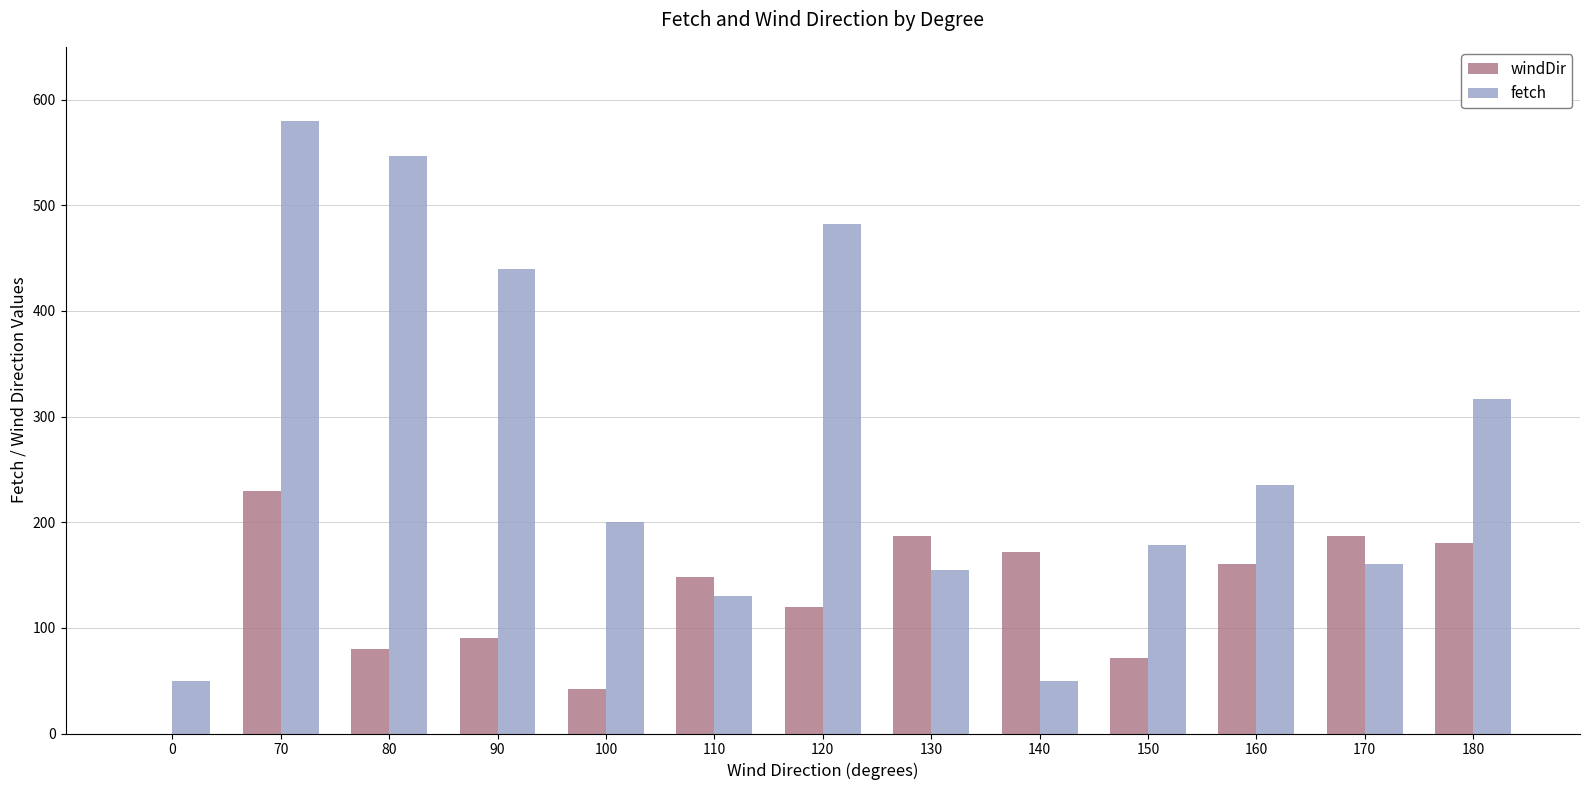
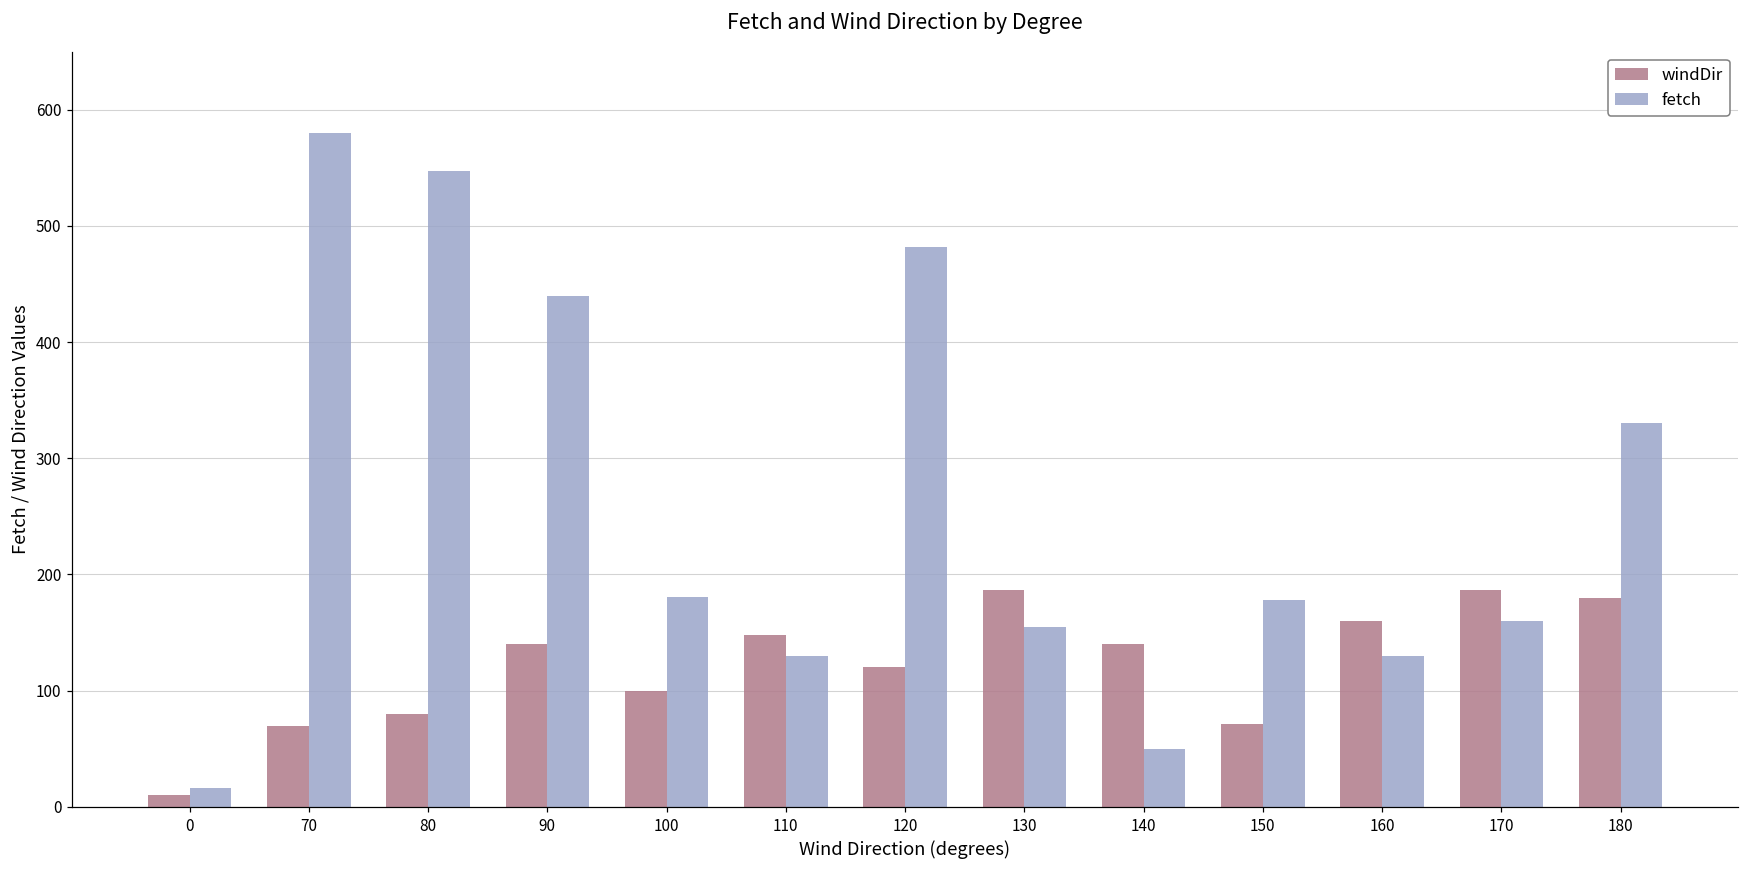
  {
    "windDir": {
-     "0": 0,
-     "70": 230,
+     "0": 10,
+     "70": 70,
      "80": 80,
-     "90": 90,
-     "100": 42,
+     "90": 140,
+     "100": 100,
      "110": 148,
      "120": 120,
      "130": 187,
-     "140": 172,
+     "140": 140,
      "150": 71,
      "160": 160,
      "170": 187,
      "180": 180
    },
    "fetch": {
-     "0": 50,
+     "0": 16,
      "70": 580,
      "80": 547,
      "90": 440,
-     "100": 200,
+     "100": 181,
      "110": 130,
      "120": 482,
      "130": 155,
      "140": 50,
      "150": 178,
-     "160": 235,
+     "160": 130,
      "170": 160,
-     "180": 317
+     "180": 330
    }
  }
